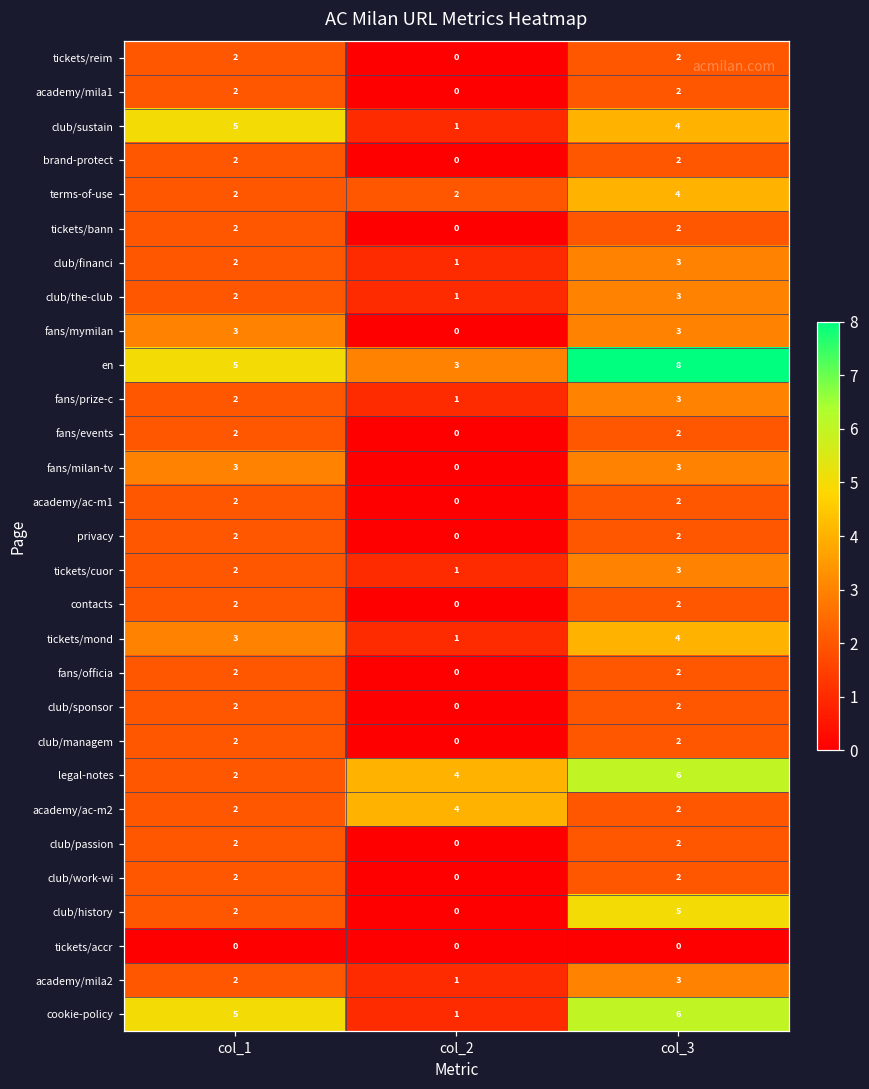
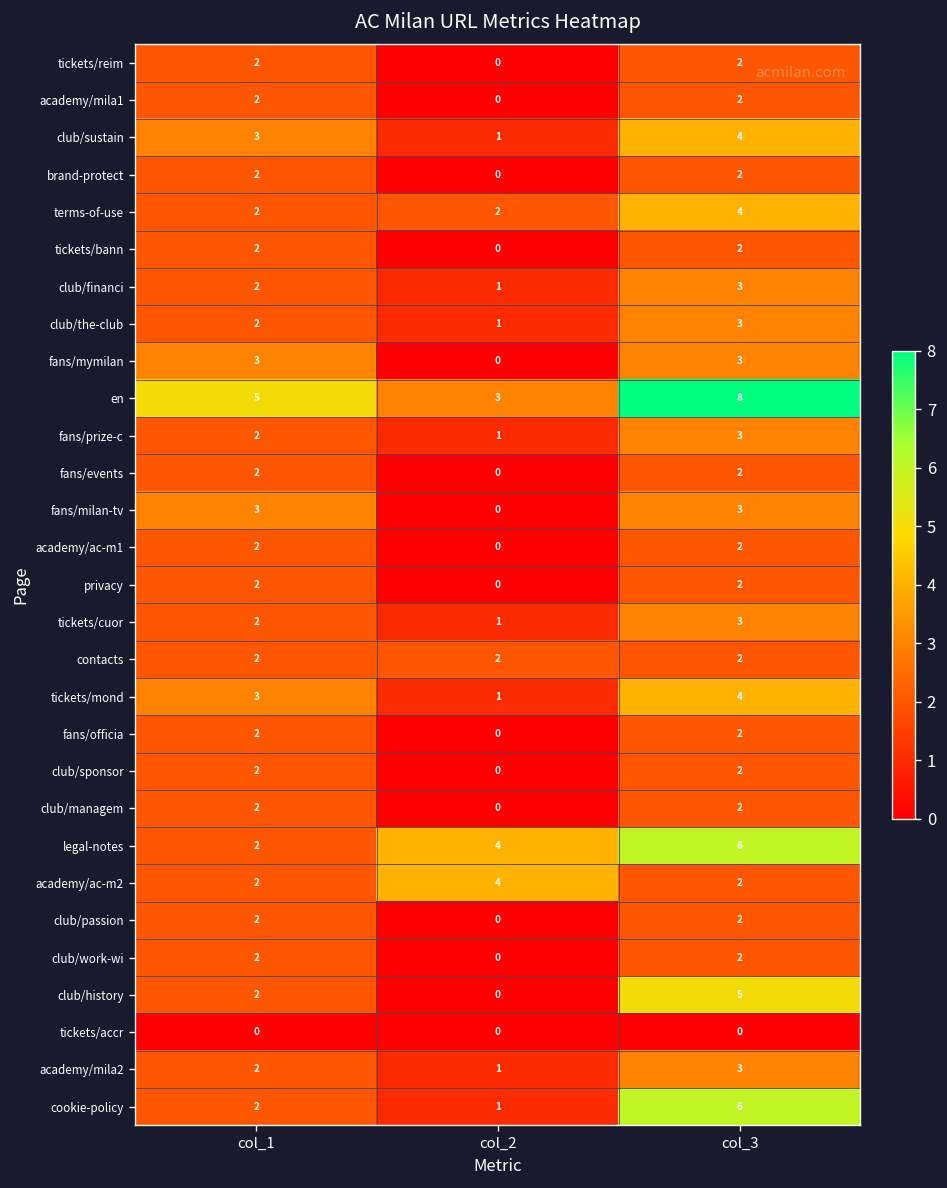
  {
    "tickets/reim": {
      "col_1": 2,
      "col_2": 0
    },
    "academy/mila1": {
      "col_1": 2,
      "col_2": 0,
      "col_3": 2
    },
    "club/sustain": {
-     "col_1": 5,
+     "col_1": 3,
      "col_2": 1,
      "col_3": 4
    },
    "brand-protect": {
      "col_1": 2,
      "col_2": 0,
      "col_3": 2
    },
    "terms-of-use": {
      "col_1": 2,
      "col_2": 2,
      "col_3": 4
    },
    "tickets/bann": {
      "col_1": 2,
      "col_2": 0,
      "col_3": 2
    },
    "club/financi": {
      "col_1": 2,
      "col_2": 1,
      "col_3": 3
    },
    "club/the-club": {
      "col_1": 2,
      "col_2": 1,
      "col_3": 3
    },
    "fans/mymilan": {
      "col_1": 3,
      "col_2": 0,
      "col_3": 3
    },
    "en": {
      "col_1": 5,
      "col_2": 3,
      "col_3": 8
    },
    "fans/prize-c": {
      "col_1": 2,
      "col_2": 1,
      "col_3": 3
    },
    "fans/events": {
      "col_1": 2,
      "col_2": 0,
      "col_3": 2
    },
    "fans/milan-tv": {
      "col_1": 3,
      "col_2": 0,
      "col_3": 3
    },
    "academy/ac-m1": {
      "col_1": 2,
      "col_2": 0,
      "col_3": 2
    },
    "privacy": {
      "col_1": 2,
      "col_2": 0,
      "col_3": 2
    },
    "tickets/cuor": {
      "col_1": 2,
      "col_2": 1,
      "col_3": 3
    },
    "contacts": {
      "col_1": 2,
-     "col_2": 0,
+     "col_2": 2,
      "col_3": 2
    },
    "tickets/mond": {
      "col_1": 3,
      "col_2": 1,
      "col_3": 4
    },
    "fans/officia": {
      "col_1": 2,
      "col_2": 0,
      "col_3": 2
    },
    "club/sponsor": {
      "col_1": 2,
      "col_2": 0,
      "col_3": 2
    },
    "club/managem": {
      "col_1": 2,
      "col_2": 0,
      "col_3": 2
    },
    "legal-notes": {
      "col_1": 2,
      "col_2": 4,
      "col_3": 6
    },
    "academy/ac-m2": {
      "col_1": 2,
      "col_2": 4,
      "col_3": 2
    },
    "club/passion": {
      "col_1": 2,
      "col_2": 0,
      "col_3": 2
    },
    "club/work-wi": {
      "col_1": 2,
      "col_2": 0,
      "col_3": 2
    },
    "club/history": {
      "col_1": 2,
      "col_2": 0,
      "col_3": 5
    },
    "tickets/accr": {
      "col_1": 0,
      "col_2": 0,
      "col_3": 0
    },
    "academy/mila2": {
      "col_1": 2,
      "col_2": 1,
      "col_3": 3
    },
    "cookie-policy": {
-     "col_1": 5,
+     "col_1": 2,
      "col_2": 1,
      "col_3": 6
    }
  }
